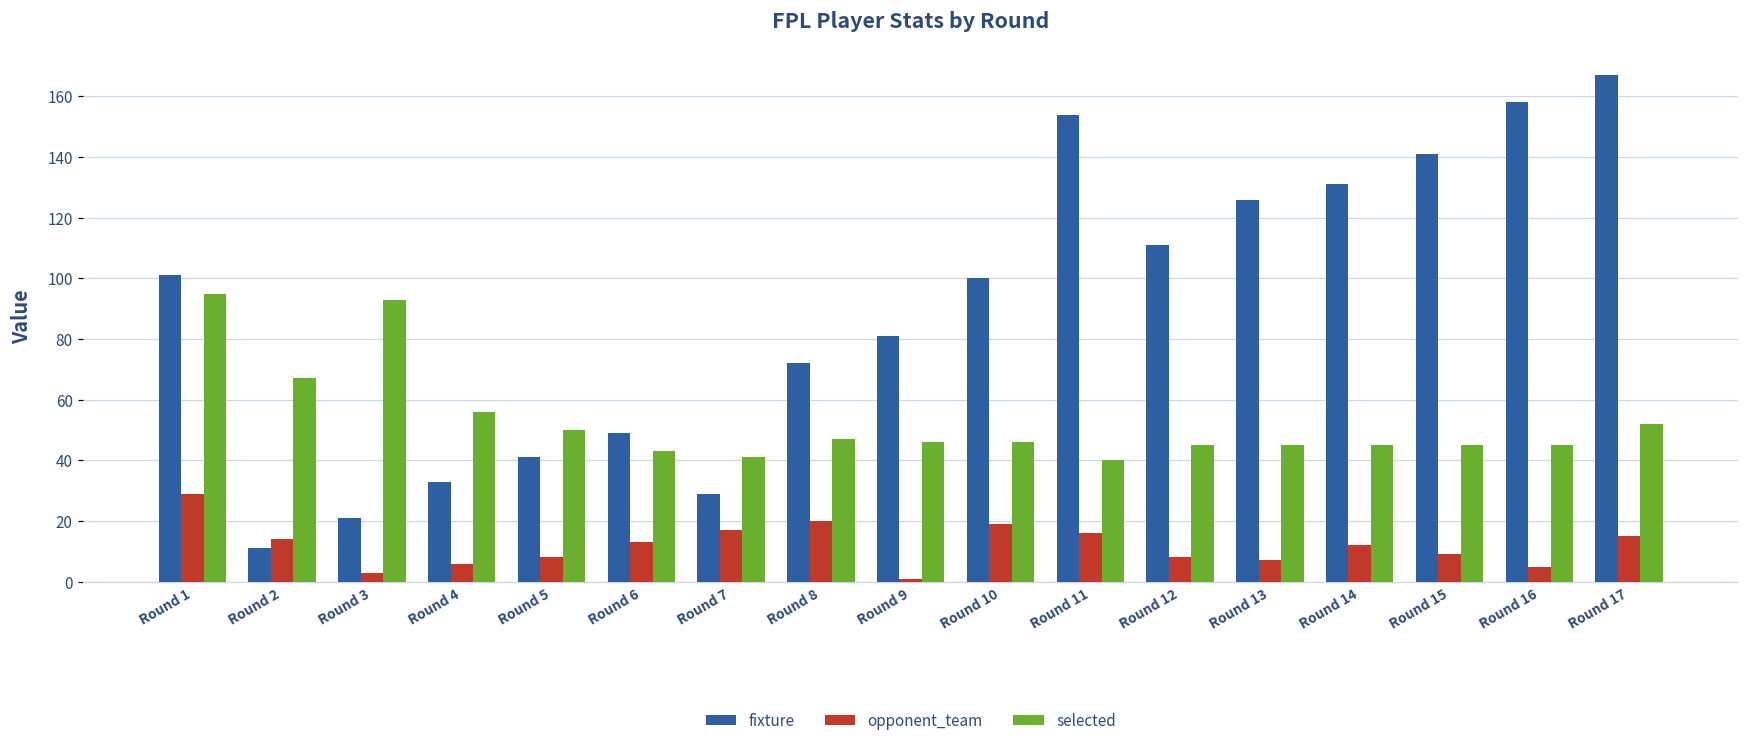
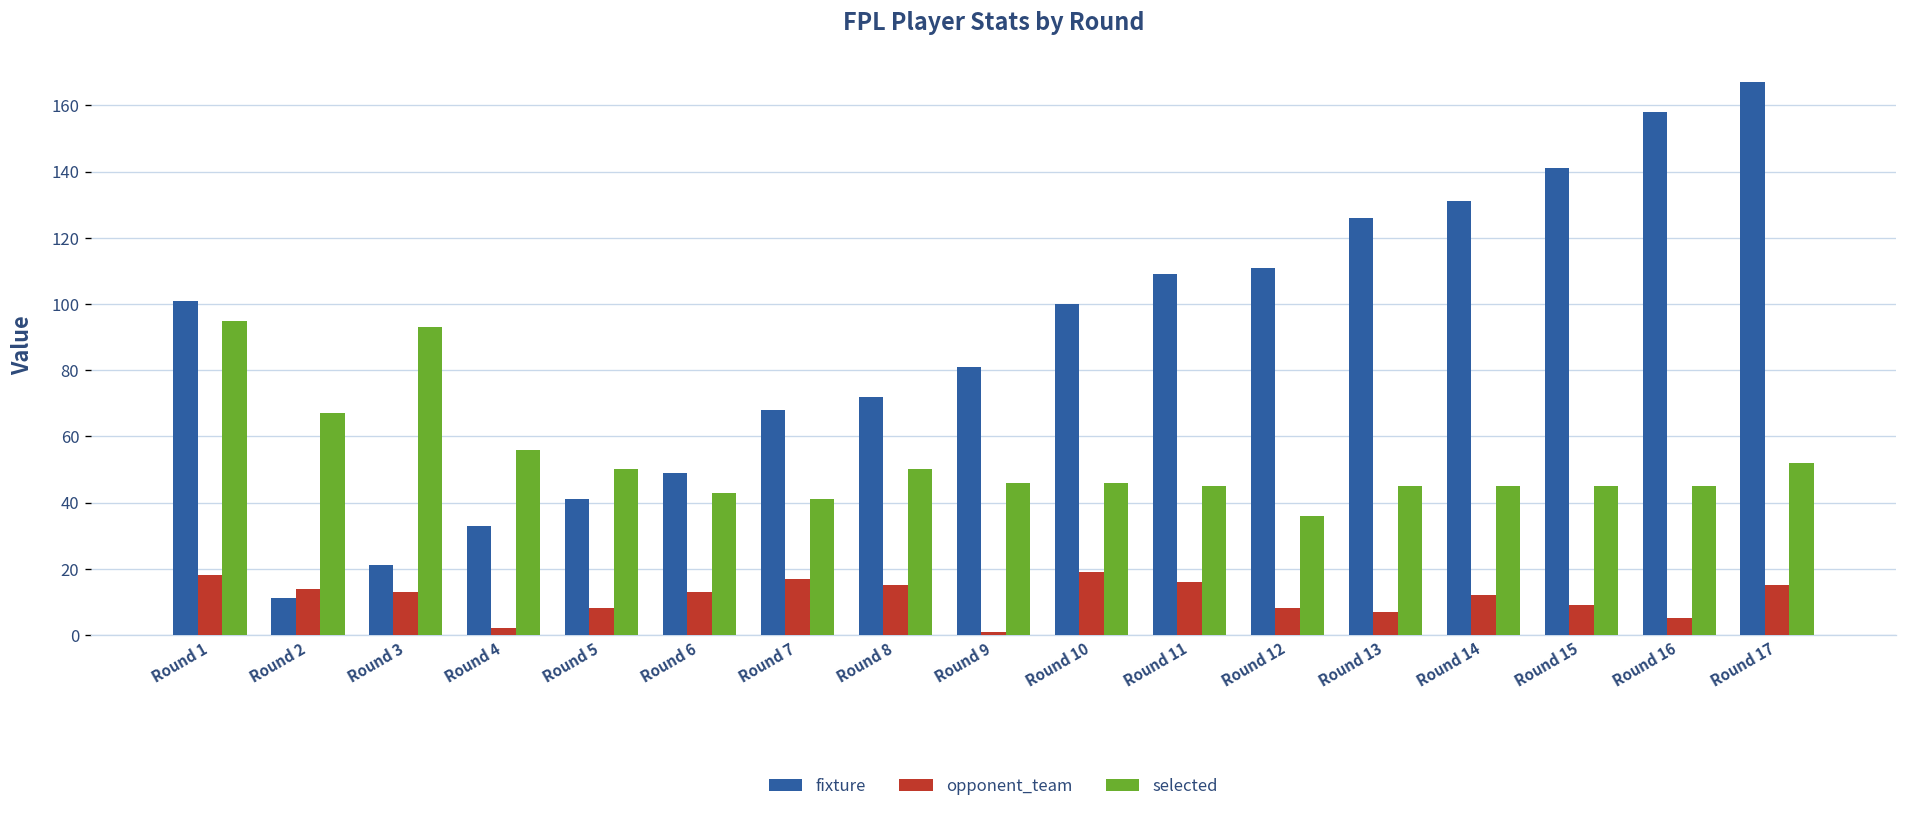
  {
    "fixture": {
      "Round 1": 101,
      "Round 2": 11,
      "Round 3": 21,
      "Round 4": 33,
      "Round 5": 41,
      "Round 6": 49,
-     "Round 7": 29,
+     "Round 7": 68,
      "Round 8": 72,
      "Round 9": 81,
      "Round 10": 100,
-     "Round 11": 154,
+     "Round 11": 109,
      "Round 12": 111,
      "Round 13": 126,
      "Round 14": 131,
      "Round 15": 141,
      "Round 16": 158,
      "Round 17": 167
    },
    "opponent_team": {
-     "Round 1": 29,
+     "Round 1": 18,
      "Round 2": 14,
-     "Round 3": 3,
-     "Round 4": 6,
+     "Round 3": 13,
+     "Round 4": 2,
      "Round 5": 8,
      "Round 6": 13,
      "Round 7": 17,
-     "Round 8": 20,
+     "Round 8": 15,
      "Round 9": 1,
      "Round 10": 19,
      "Round 11": 16,
      "Round 12": 8,
      "Round 13": 7,
      "Round 14": 12,
      "Round 15": 9,
      "Round 16": 5,
      "Round 17": 15
    },
    "selected": {
      "Round 1": 95,
      "Round 2": 67,
      "Round 3": 93,
      "Round 4": 56,
      "Round 5": 50,
      "Round 6": 43,
      "Round 7": 41,
-     "Round 8": 47,
+     "Round 8": 50,
      "Round 9": 46,
      "Round 10": 46,
-     "Round 11": 40,
-     "Round 12": 45,
+     "Round 11": 45,
+     "Round 12": 36,
      "Round 13": 45,
      "Round 14": 45,
      "Round 15": 45,
      "Round 16": 45,
      "Round 17": 52
    }
  }
